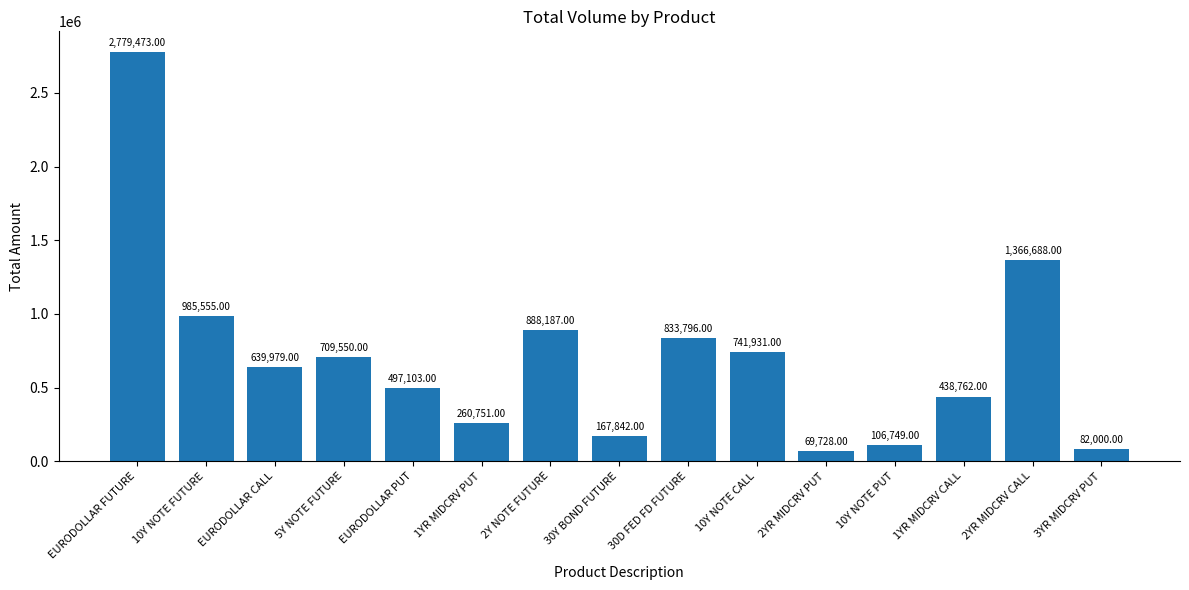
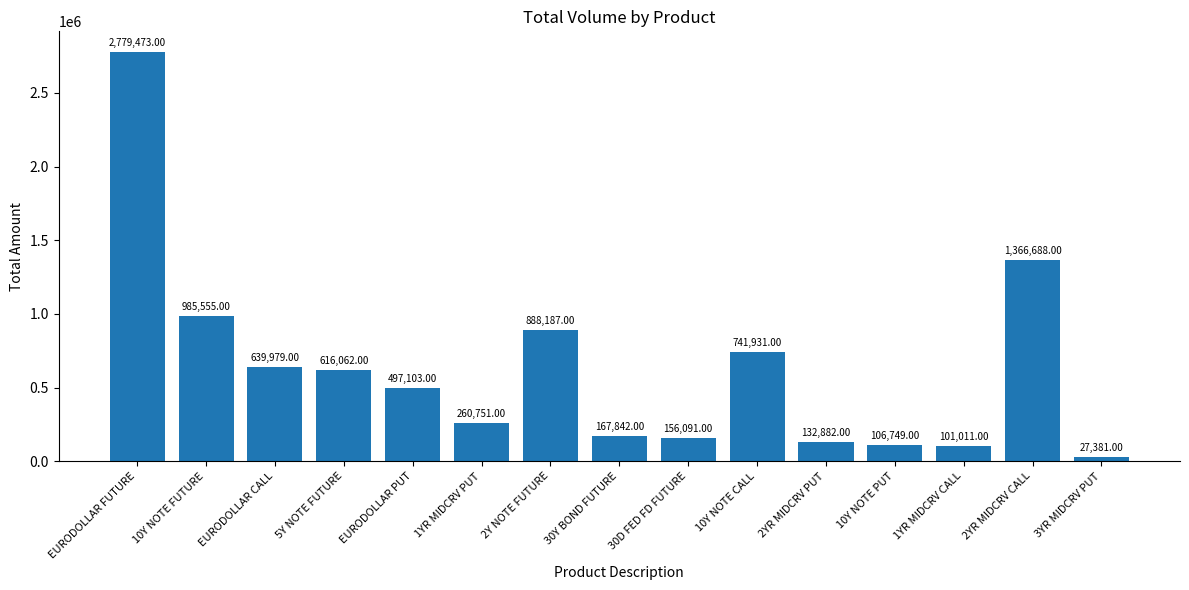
  {
    "EURODOLLAR FUTURE": "2,779,473.00",
    "10Y NOTE FUTURE": "985,555.00",
    "EURODOLLAR CALL": "639,979.00",
-   "5Y NOTE FUTURE": "709,550.00",
+   "5Y NOTE FUTURE": "616,062.00",
    "EURODOLLAR PUT": "497,103.00",
    "1YR MIDCRV PUT": "260,751.00",
    "2Y NOTE FUTURE": "888,187.00",
    "30Y BOND FUTURE": "167,842.00",
-   "30D FED FD FUTURE": "833,796.00",
+   "30D FED FD FUTURE": "156,091.00",
    "10Y NOTE CALL": "741,931.00",
-   "2YR MIDCRV PUT": "69,728.00",
+   "2YR MIDCRV PUT": "132,882.00",
    "10Y NOTE PUT": "106,749.00",
-   "1YR MIDCRV CALL": "438,762.00",
+   "1YR MIDCRV CALL": "101,011.00",
    "2YR MIDCRV CALL": "1,366,688.00",
-   "3YR MIDCRV PUT": "82,000.00"
+   "3YR MIDCRV PUT": "27,381.00"
  }
